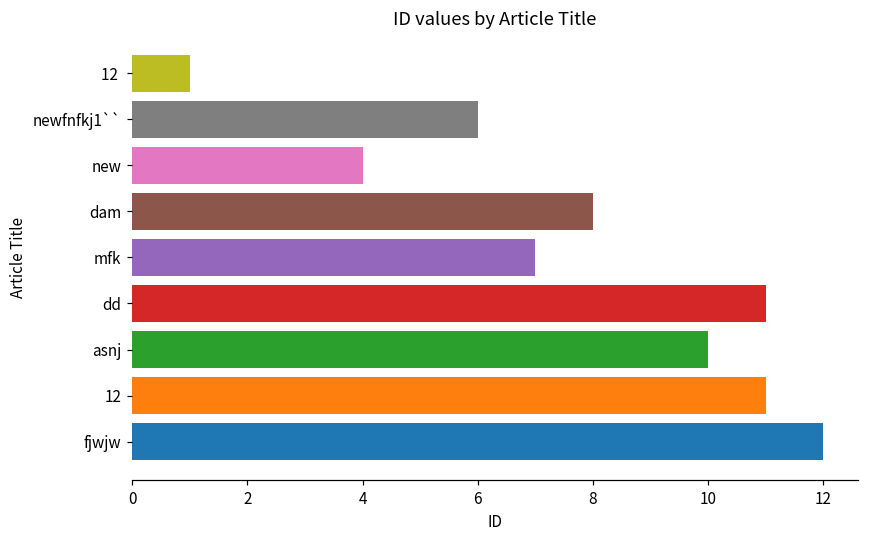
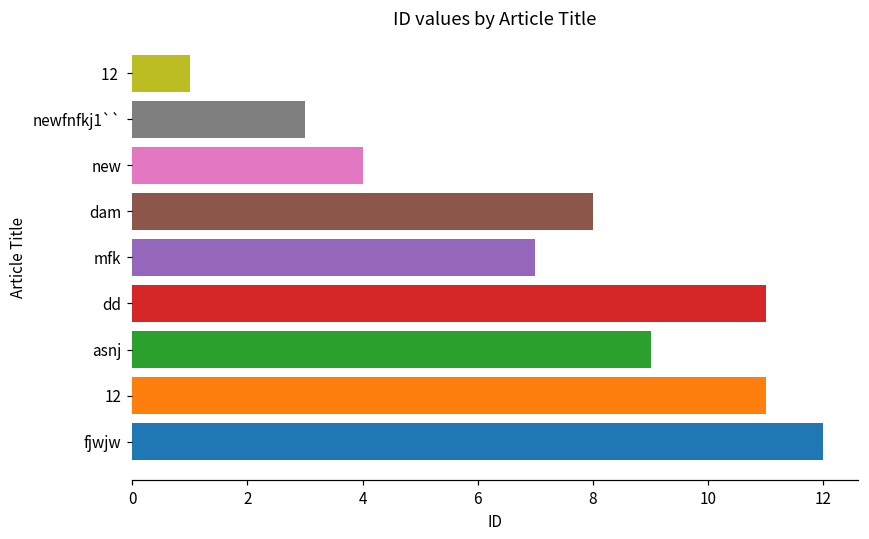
  {
-   "newfnfkj1``": 6,
+   "newfnfkj1``": 3,
    "new": 4,
    "dam": 8,
    "mfk": 7,
    "dd": 11,
-   "asnj": 10,
+   "asnj": 9,
    "fjwjw": 12
  }
